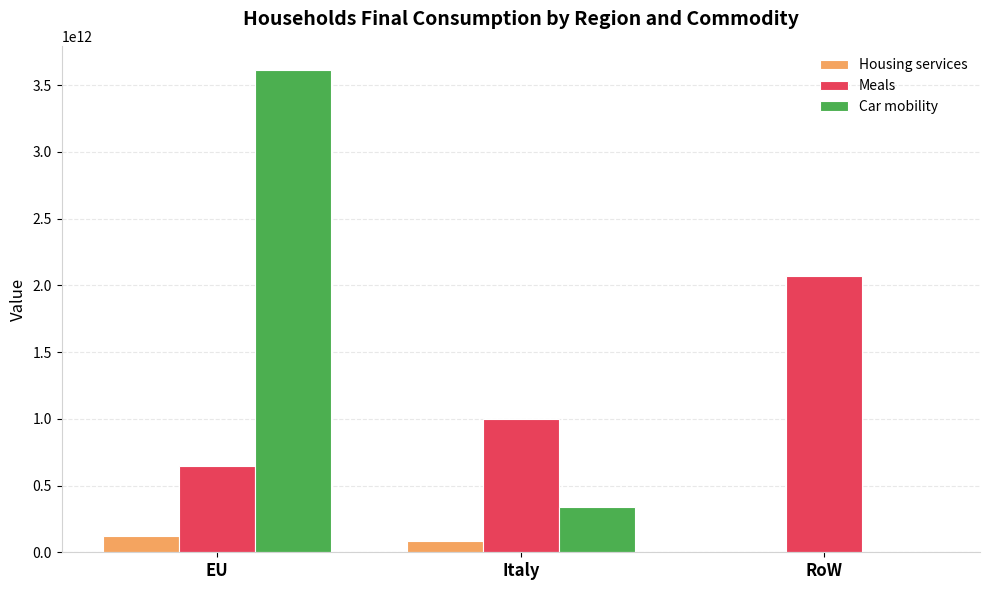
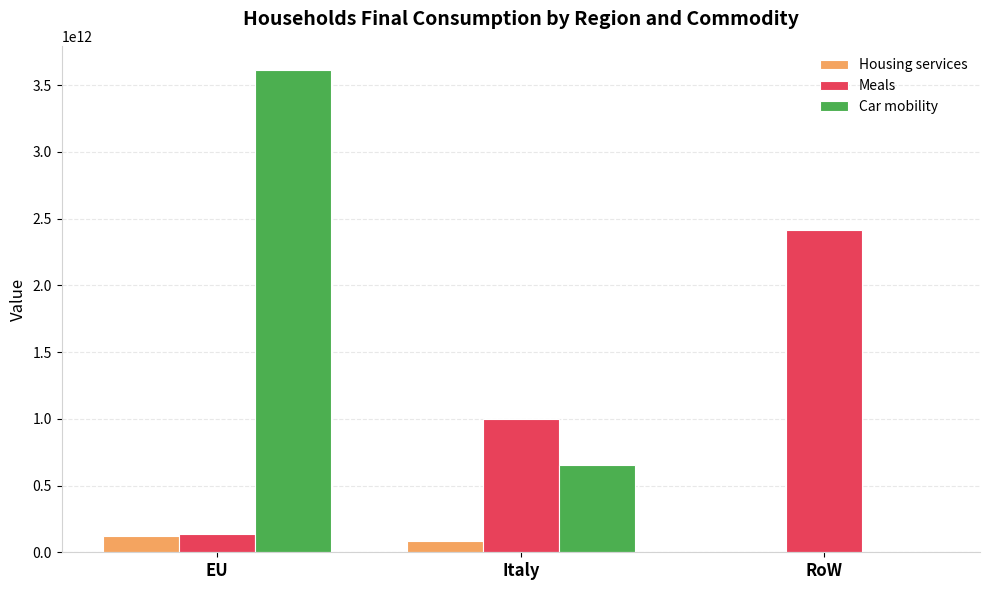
  {
    "Housing services": {
      "EU": 120000000000,
      "Italy": 80000000000,
      "RoW": 0
    },
    "Meals": {
-     "EU": 640000000000,
+     "EU": 140000000000,
      "Italy": 1000000000000,
-     "RoW": 2070000000000
+     "RoW": 2410000000000
    },
    "Car mobility": {
      "EU": 3610000000000,
-     "Italy": 340000000000,
+     "Italy": 660000000000,
      "RoW": 0
    }
  }
